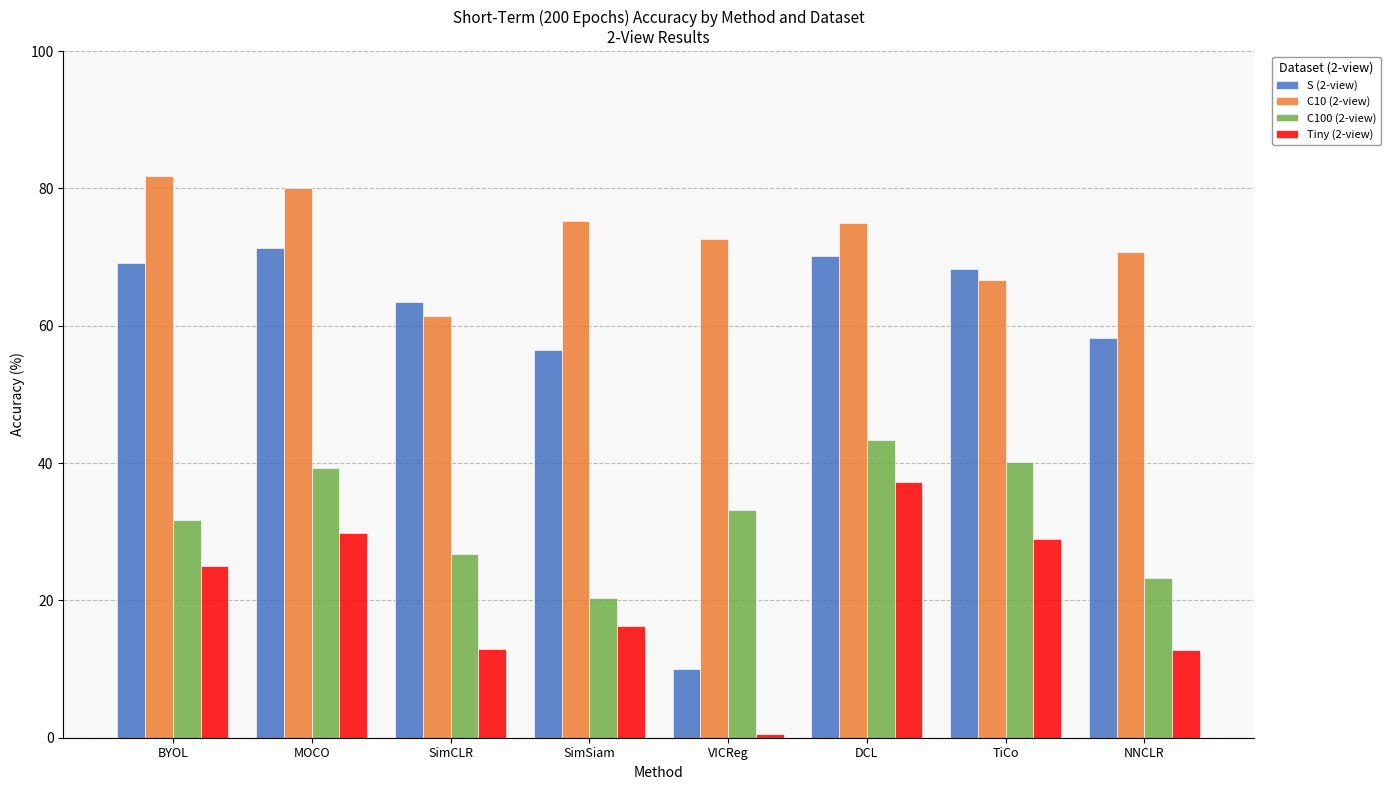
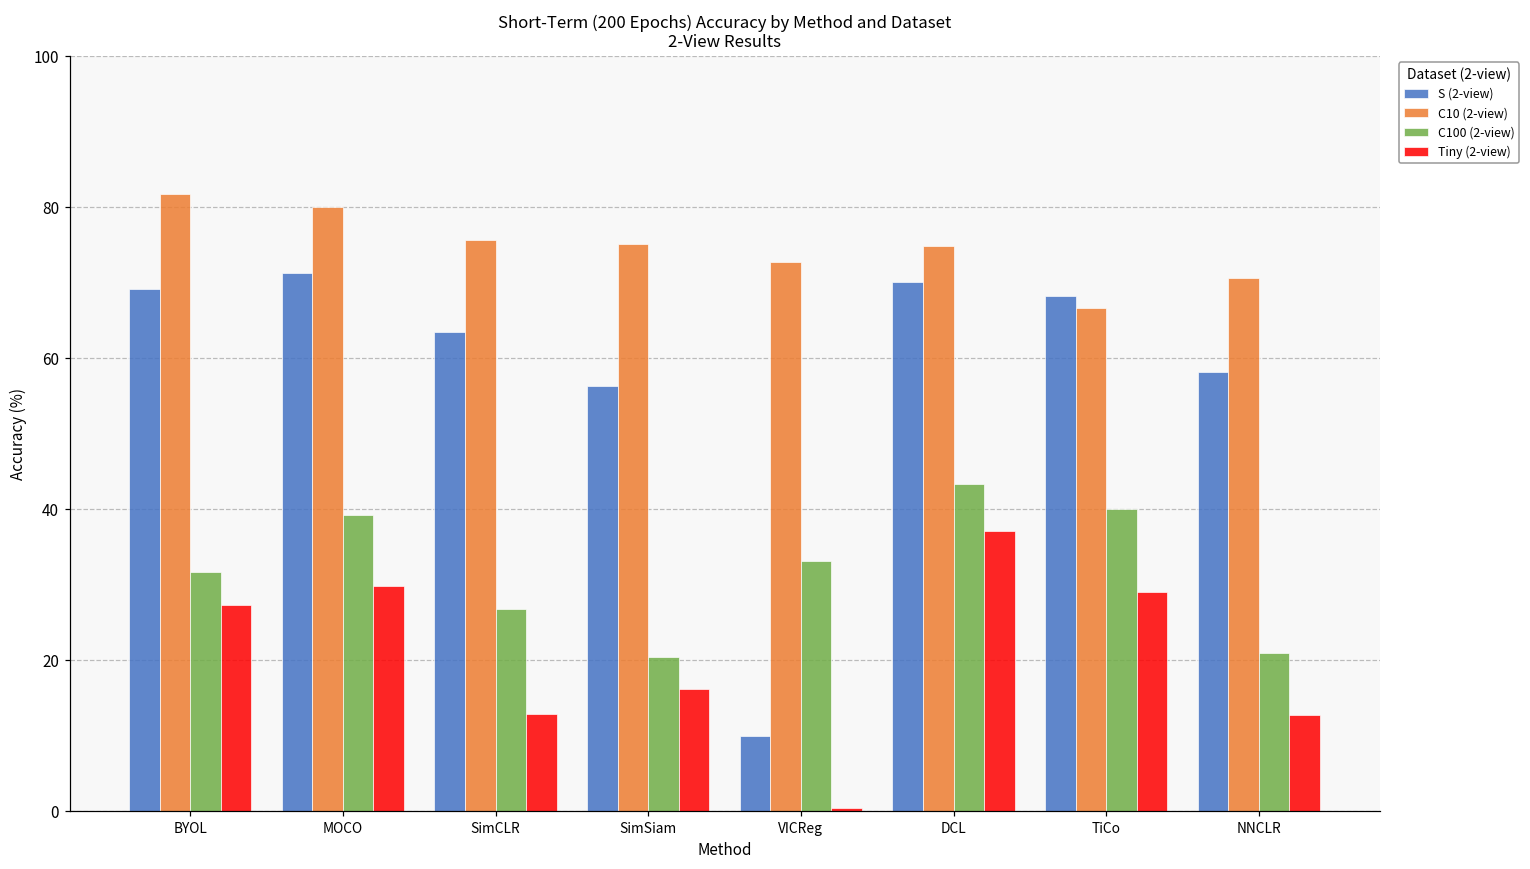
  {
    "S (2-view)": {
      "BYOL": 69,
      "MOCO": 71,
      "SimCLR": 64,
      "SimSiam": 56,
      "VICReg": 10,
      "DCL": 70,
      "TiCo": 68,
      "NNCLR": 58
    },
    "C10 (2-view)": {
      "BYOL": 82,
      "MOCO": 80,
-     "SimCLR": 61,
+     "SimCLR": 76,
      "SimSiam": 75,
      "VICReg": 73,
      "DCL": 75,
      "TiCo": 67,
      "NNCLR": 71
    },
    "C100 (2-view)": {
      "BYOL": 32,
      "MOCO": 39,
      "SimCLR": 27,
      "SimSiam": 20,
      "VICReg": 33,
      "DCL": 43,
      "TiCo": 40,
-     "NNCLR": 23
+     "NNCLR": 21
    },
    "Tiny (2-view)": {
-     "BYOL": 25,
+     "BYOL": 27,
      "MOCO": 30,
      "SimCLR": 13,
      "SimSiam": 16,
      "VICReg": 1,
      "DCL": 37,
      "TiCo": 29,
      "NNCLR": 13
    }
  }
